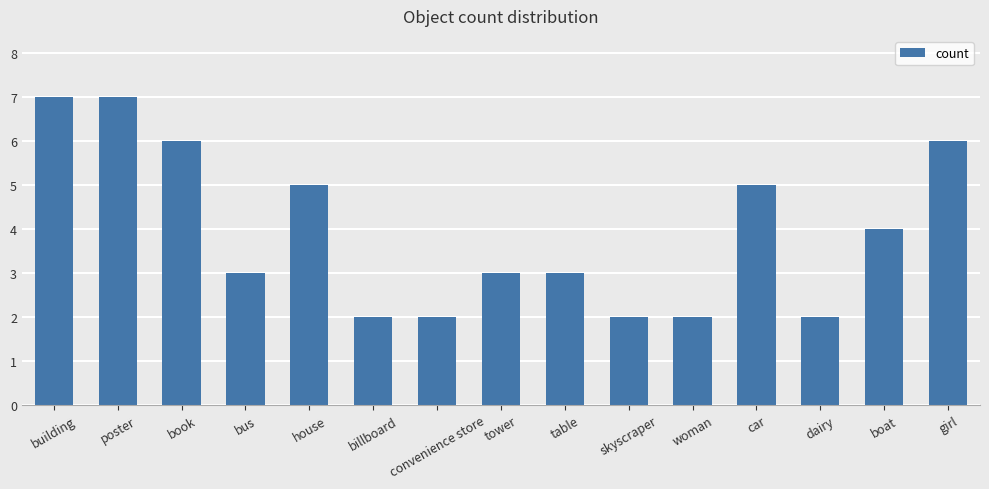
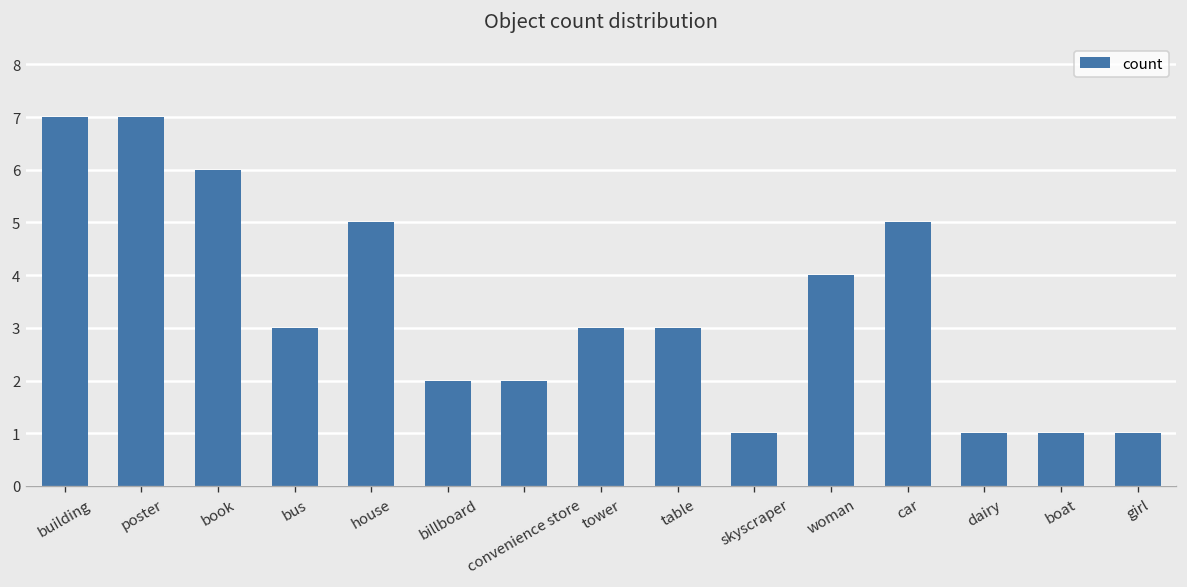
  {
    "building": 7,
    "poster": 7,
    "book": 6,
    "bus": 3,
    "house": 5,
    "billboard": 2,
    "convenience store": 2,
    "tower": 3,
    "table": 3,
-   "skyscraper": 2,
-   "woman": 2,
+   "skyscraper": 1,
+   "woman": 4,
    "car": 5,
-   "dairy": 2,
-   "boat": 4,
-   "girl": 6
+   "dairy": 1,
+   "boat": 1,
+   "girl": 1
  }
